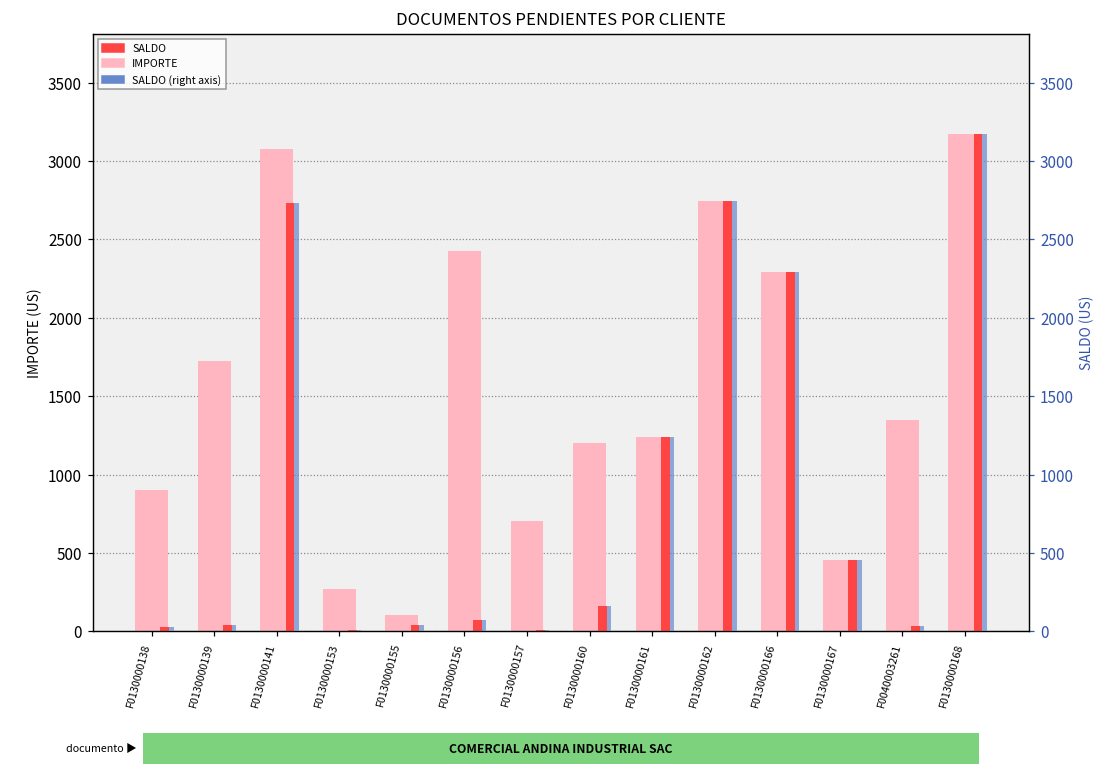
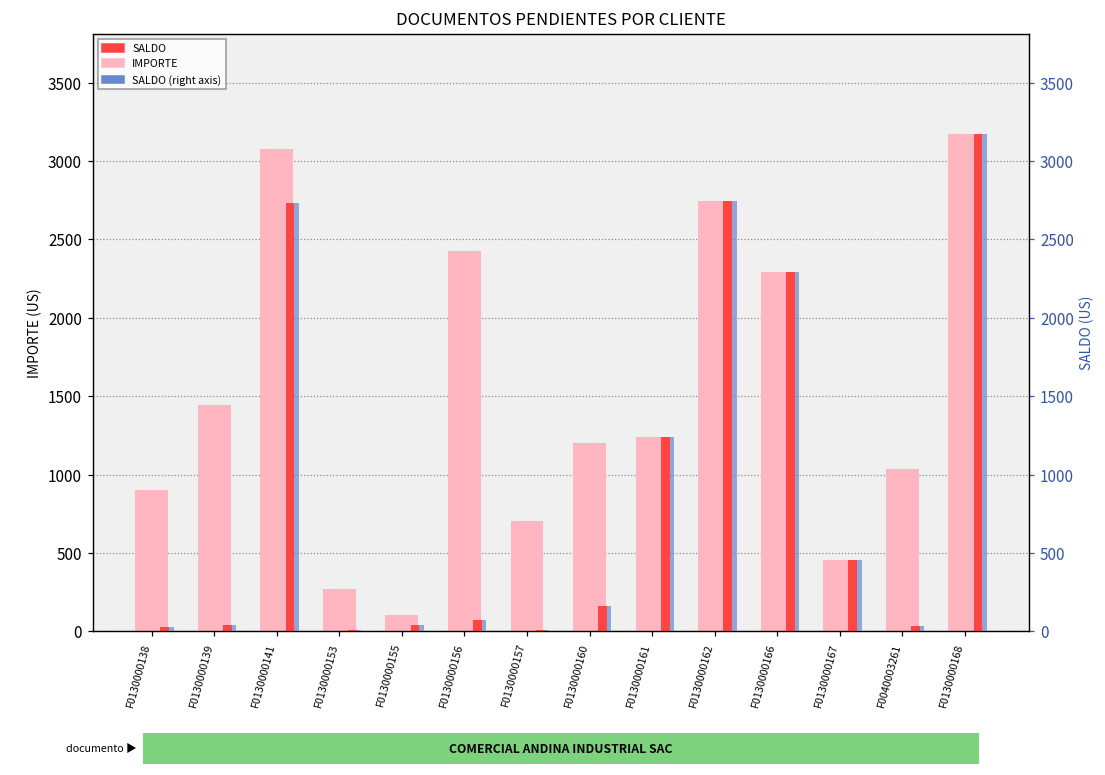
  {
    "IMPORTE": {
      "F0130000138": 900,
-     "F0130000139": 1720,
+     "F0130000139": 1440,
      "F0130000141": 3080,
      "F0130000153": 270,
      "F0130000155": 100,
      "F0130000156": 2430,
      "F0130000157": 700,
      "F0130000160": 1200,
      "F0130000161": 1240,
      "F0130000162": 2750,
      "F0130000166": 2290,
      "F0130000167": 460,
-     "F0040003261": 1340,
+     "F0040003261": 1040,
      "F0130000168": 3180
    },
    "SALDO": {
      "F0130000161": 1240,
      "F0130000162": 2750,
      "F0130000166": 2290,
      "F0130000167": 460,
      "F0130000168": 3180
    },
    "SALDO (right axis)": {
      "F0130000138": 30,
      "F0130000139": 40,
      "F0130000141": 2730,
      "F0130000155": 40,
      "F0130000156": 70,
      "F0130000160": 160,
      "F0130000161": 1240,
      "F0130000162": 2750,
      "F0130000166": 2290,
      "F0130000167": 460,
      "F0040003261": 30,
      "F0130000168": 3180
    }
  }
